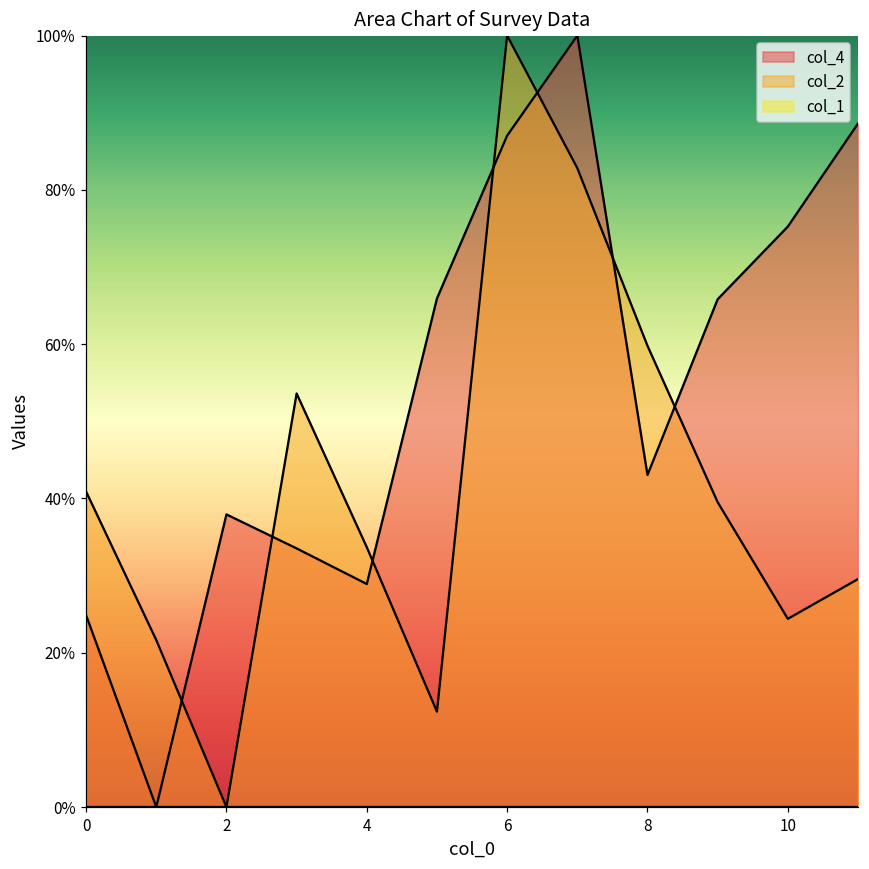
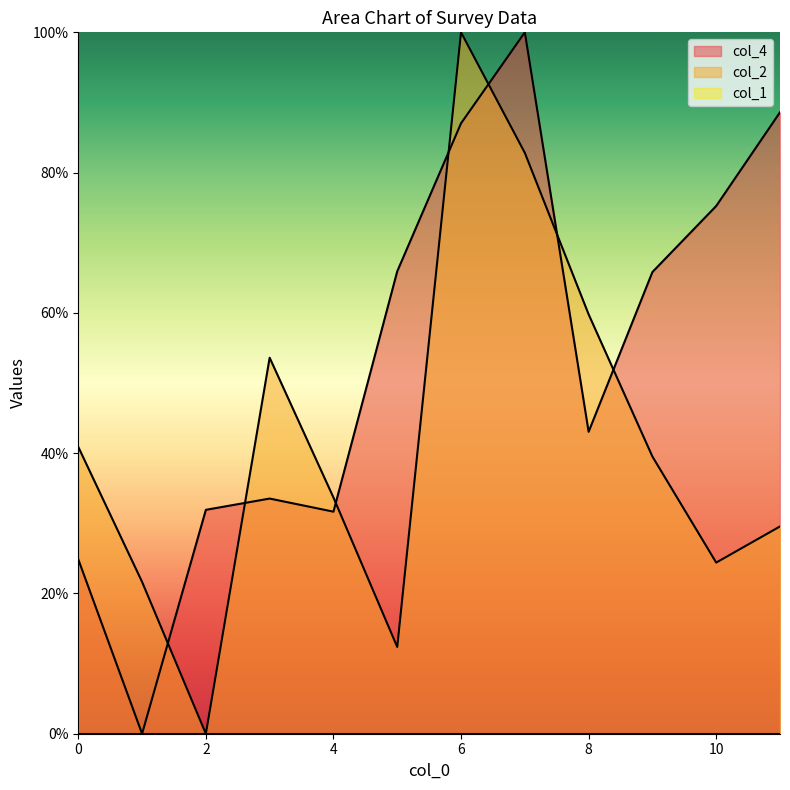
  {
    "col_4": {
      "0": "25%",
-     "2": "38%",
-     "4": "29%",
+     "2": "32%",
+     "4": "32%",
      "6": "87%",
      "8": "43%",
      "10": "75%"
    }
  }
